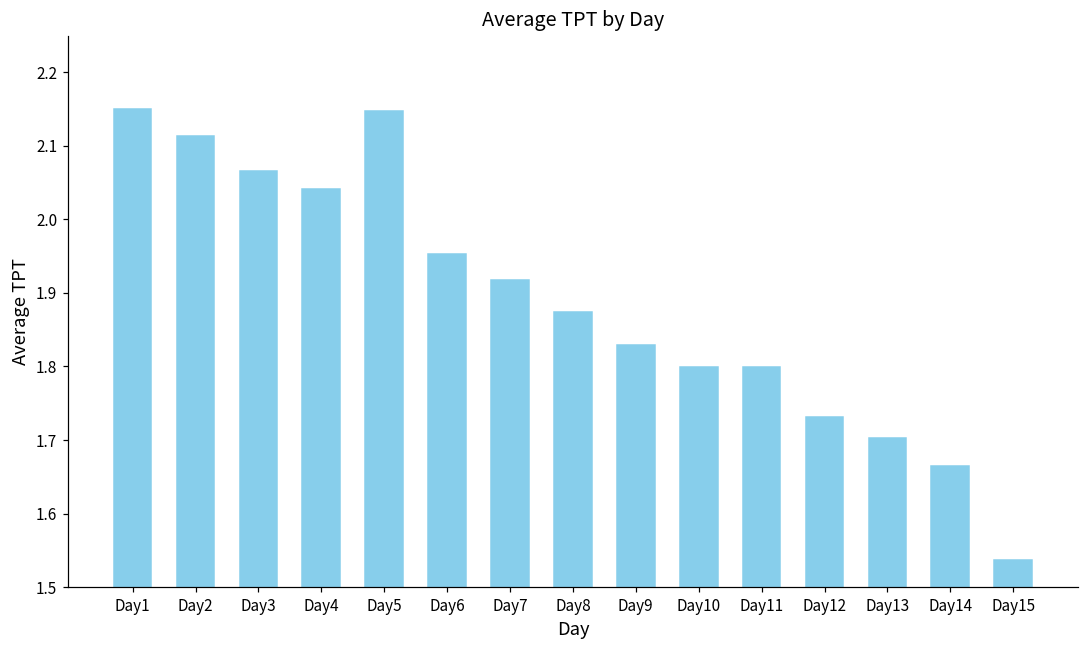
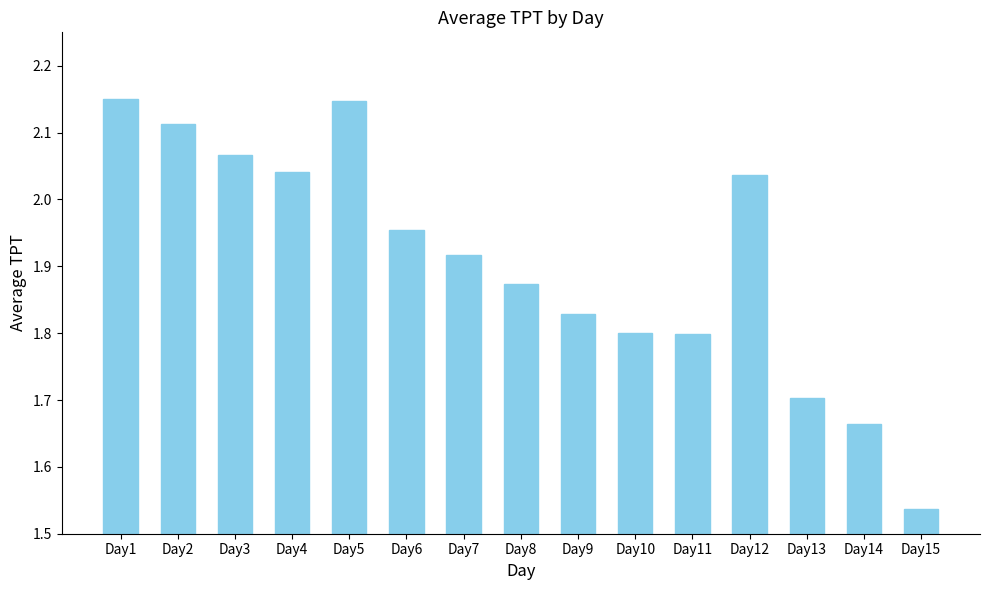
  {
    "Day1": 2.15,
    "Day2": 2.11,
    "Day3": 2.07,
    "Day4": 2.04,
    "Day5": 2.15,
    "Day6": 1.95,
    "Day7": 1.92,
    "Day8": 1.87,
    "Day9": 1.83,
    "Day10": 1.80,
    "Day11": 1.80,
-   "Day12": 1.73,
+   "Day12": 2.04,
    "Day13": 1.70,
    "Day14": 1.66,
    "Day15": 1.54
  }
